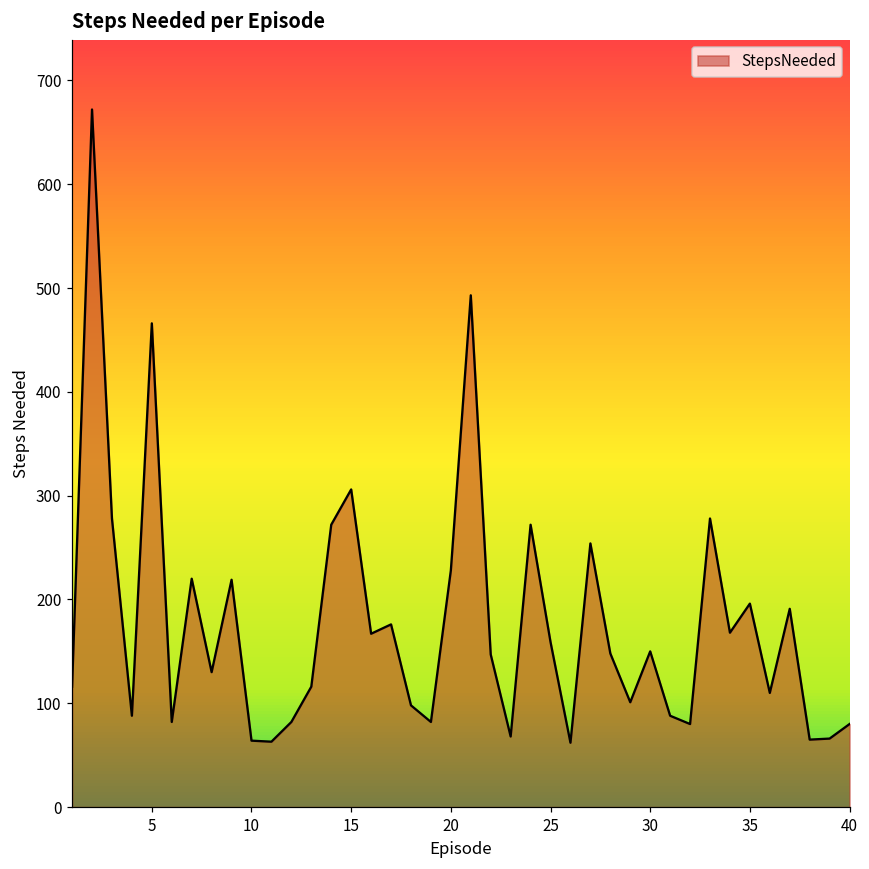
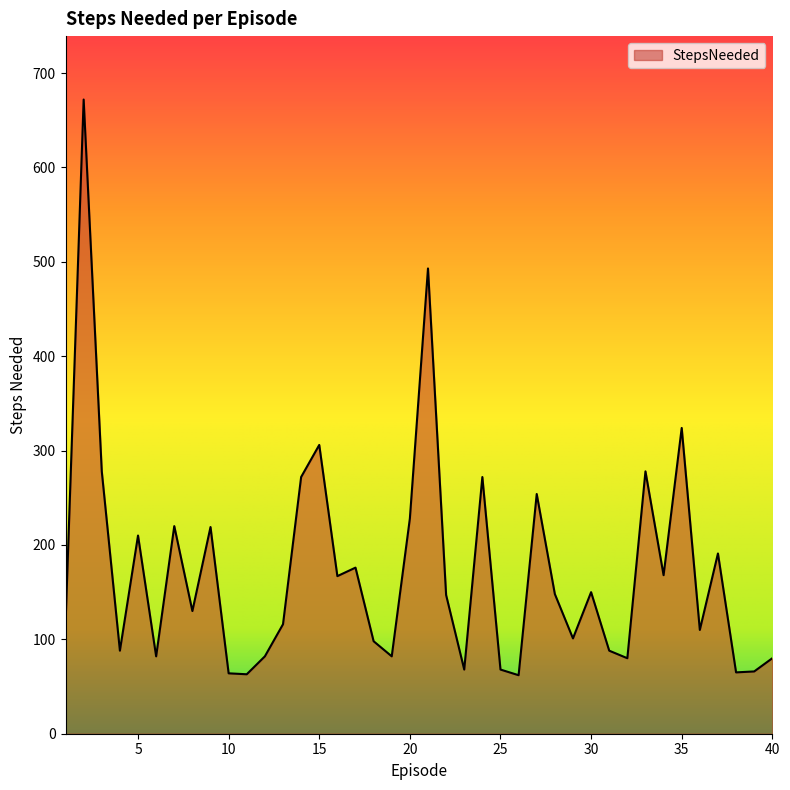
  {
-   "5": 470,
+   "5": 210,
    "10": 60,
    "15": 310,
    "20": 230,
-   "25": 160,
+   "25": 70,
    "30": 150,
-   "35": 200,
+   "35": 320,
    "40": 80
  }
